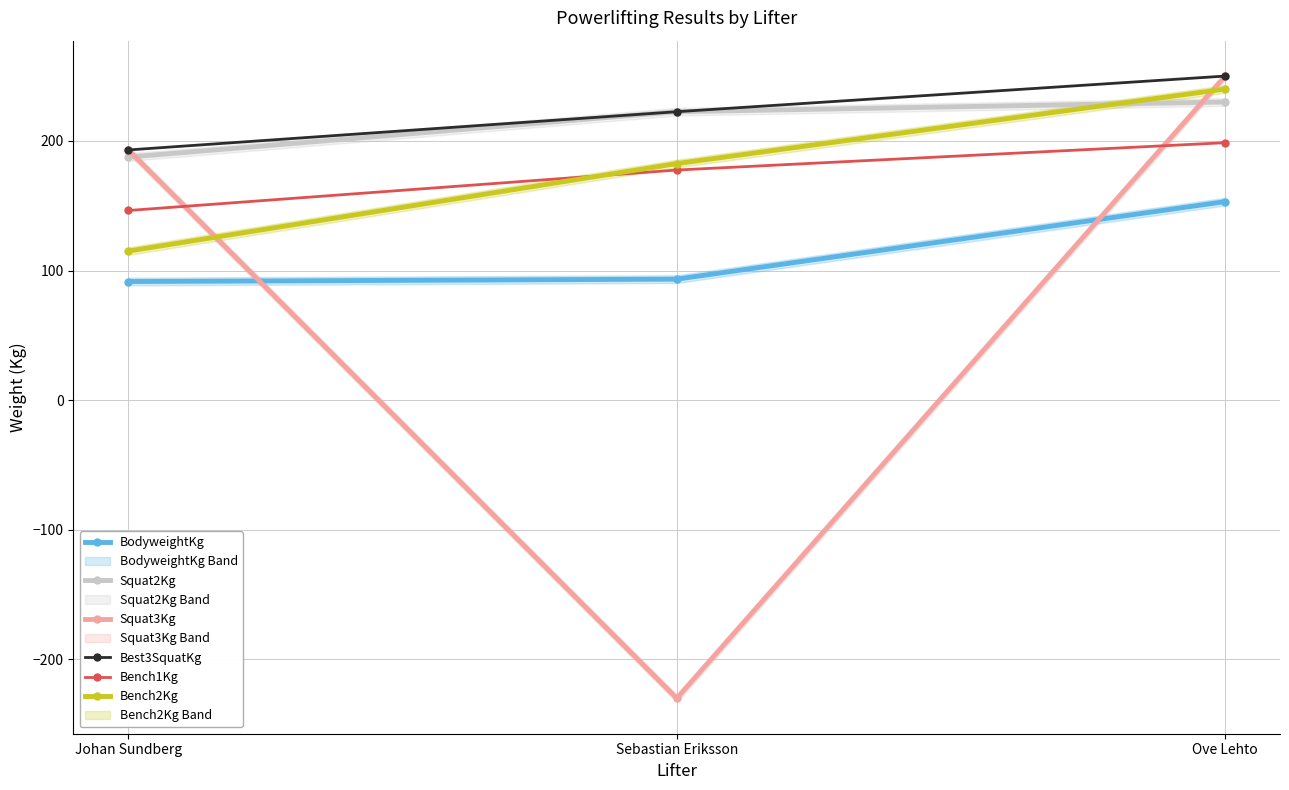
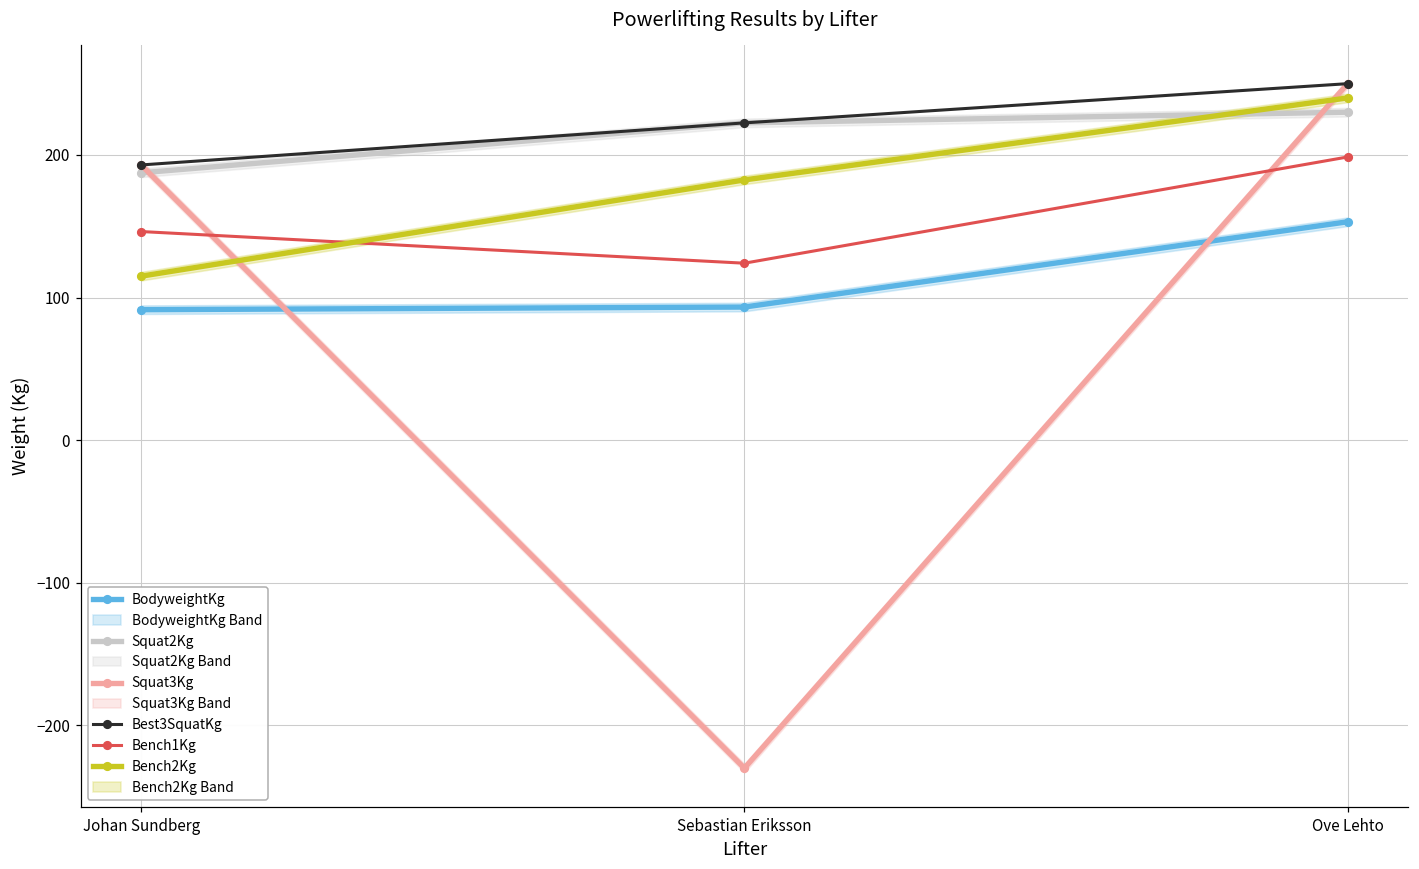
  {
    "Bench1Kg": {
      "Johan Sundberg": 146,
-     "Sebastian Eriksson": 178,
+     "Sebastian Eriksson": 124,
      "Ove Lehto": 199
    }
  }
